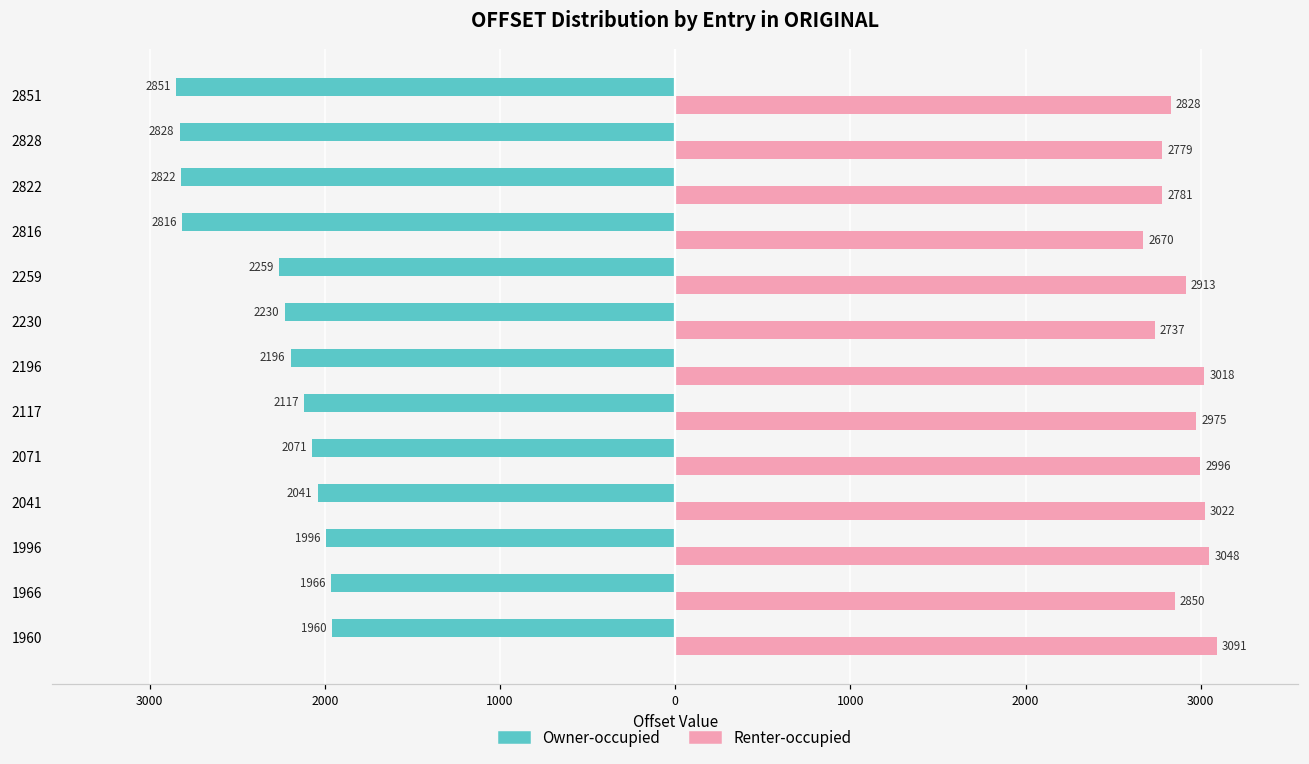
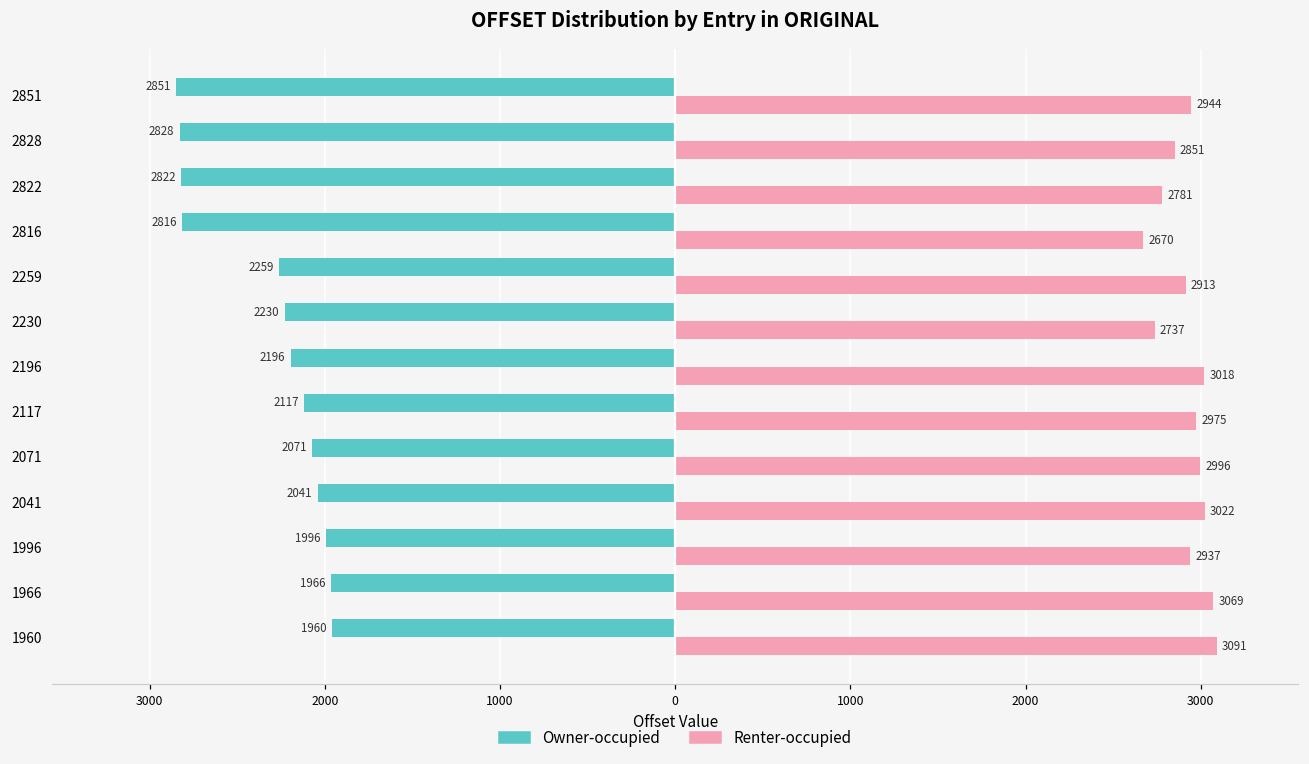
  {
    "Renter-occupied": {
-     "2851": 2828,
-     "2828": 2779,
+     "2851": 2944,
+     "2828": 2851,
      "2822": 2781,
      "2816": 2670,
      "2259": 2913,
      "2230": 2737,
      "2196": 3018,
      "2117": 2975,
      "2071": 2996,
      "2041": 3022,
-     "1996": 3048,
-     "1966": 2850,
+     "1996": 2937,
+     "1966": 3069,
      "1960": 3091
    }
  }
